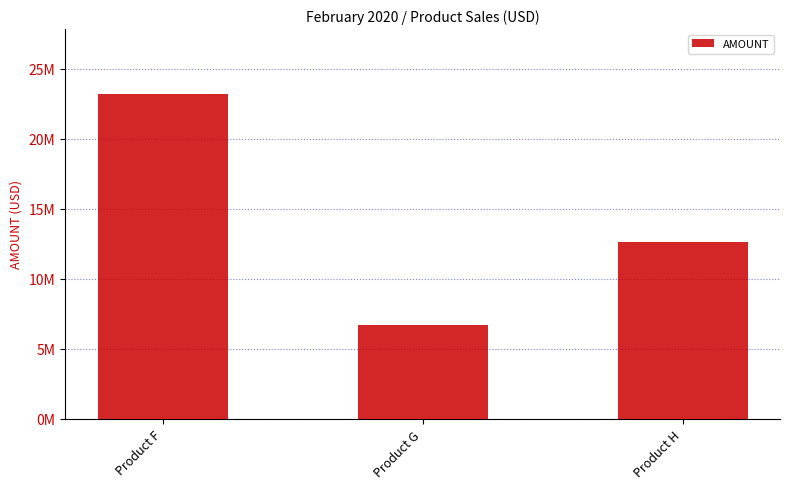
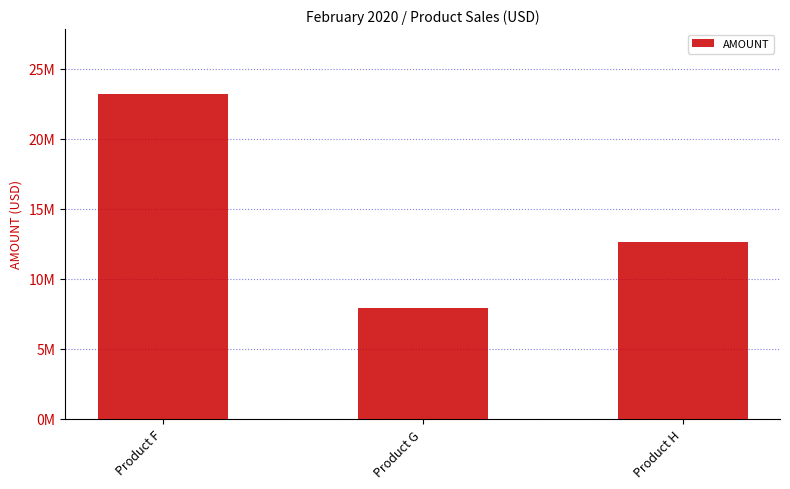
  {
    "Product F": 23200000,
-   "Product G": 6700000,
+   "Product G": 7900000,
    "Product H": 12600000
  }
